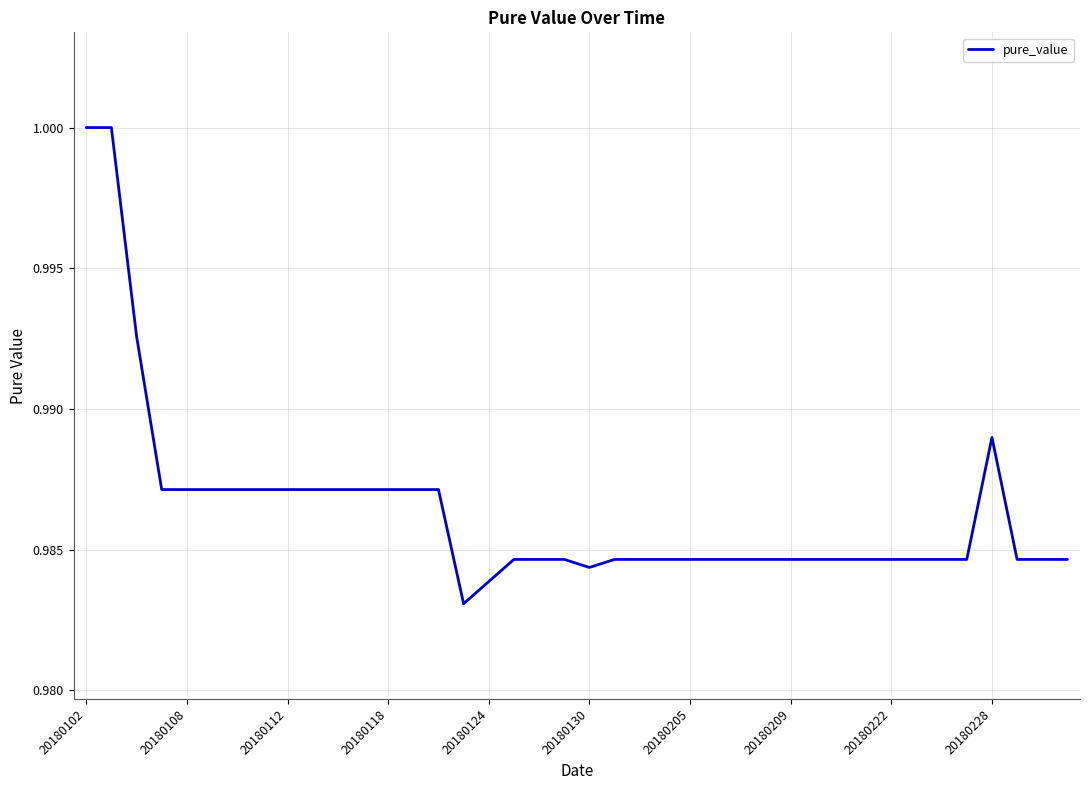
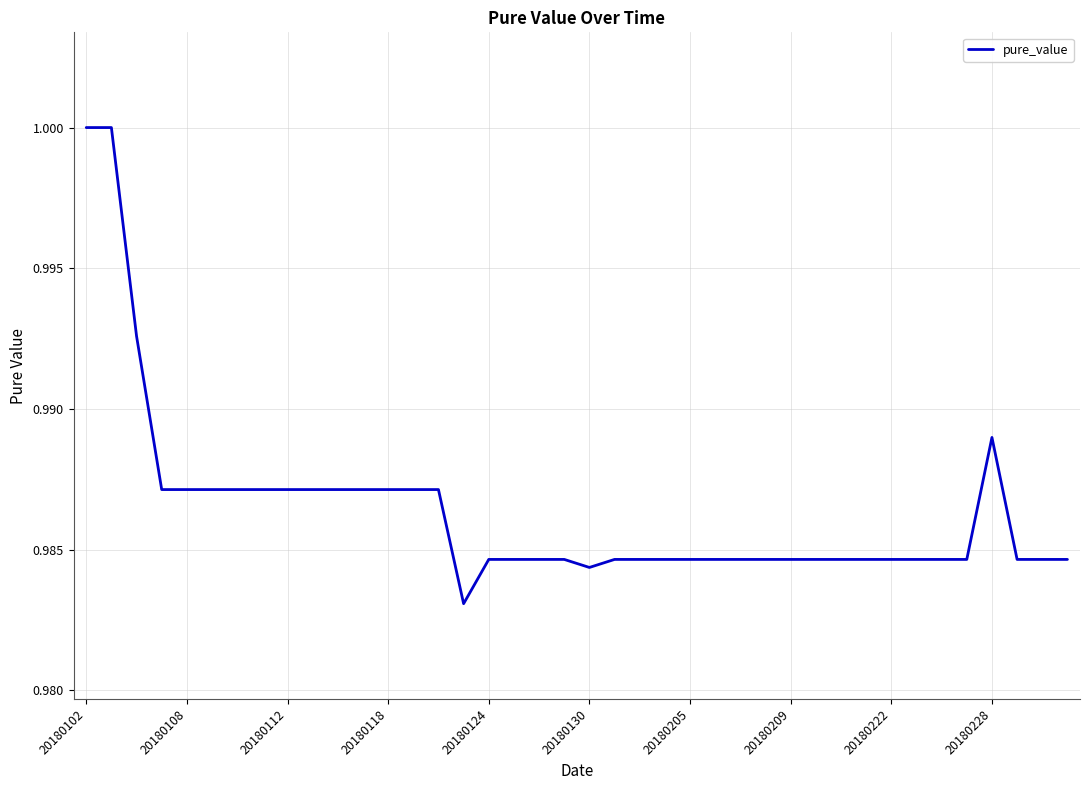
  {
    "20180102": 1.0000,
    "20180108": 0.9871,
    "20180112": 0.9871,
    "20180118": 0.9871,
-   "20180124": 0.9839,
+   "20180124": 0.9846,
    "20180130": 0.9844,
    "20180205": 0.9846,
    "20180209": 0.9846,
    "20180222": 0.9846,
    "20180228": 0.9890
  }
